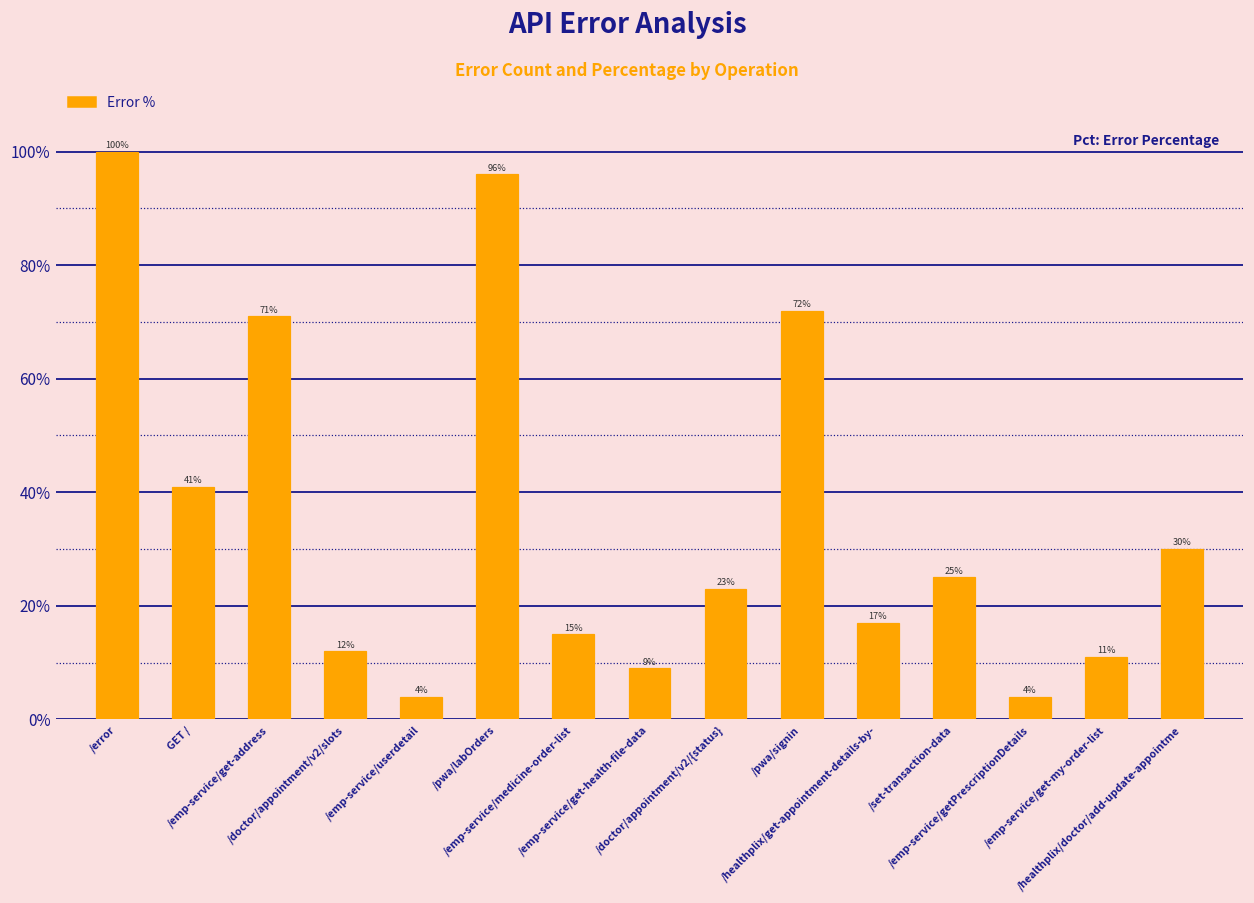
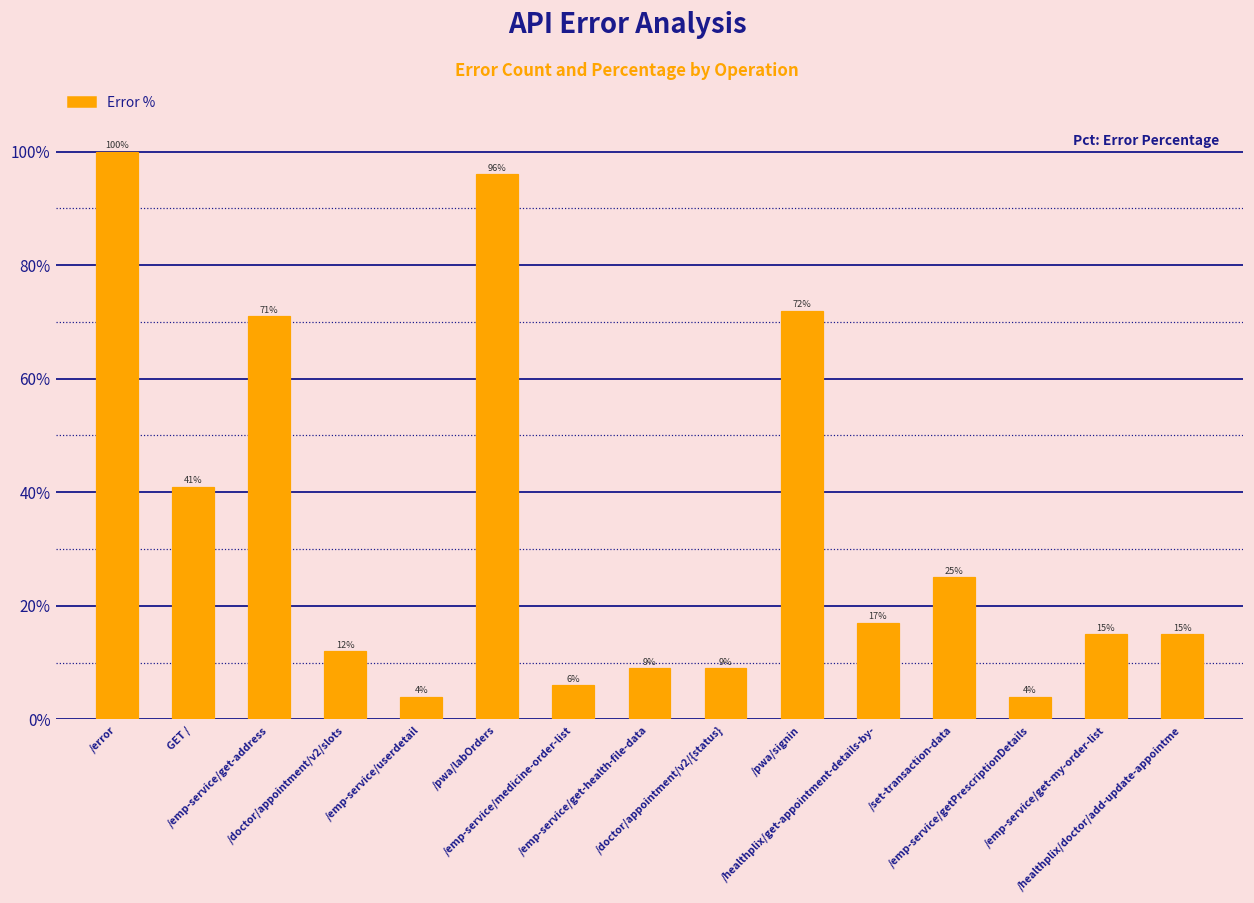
  {
    "/error": "100%",
    "GET /": "41%",
    "/emp-service/get-address": "71%",
    "/doctor/appointment/v2/slots": "12%",
    "/emp-service/userdetail": "4%",
    "/pwa/labOrders": "96%",
-   "/emp-service/medicine-order-list": "15%",
+   "/emp-service/medicine-order-list": "6%",
    "/emp-service/get-health-file-data": "9%",
-   "/doctor/appointment/v2/{status}": "23%",
+   "/doctor/appointment/v2/{status}": "9%",
    "/pwa/signin": "72%",
    "/healthplix/get-appointment-details-by-": "17%",
    "/set-transaction-data": "25%",
    "/emp-service/getPrescriptionDetails": "4%",
-   "/emp-service/get-my-order-list": "11%",
-   "/healthplix/doctor/add-update-appointme": "30%"
+   "/emp-service/get-my-order-list": "15%",
+   "/healthplix/doctor/add-update-appointme": "15%"
  }
